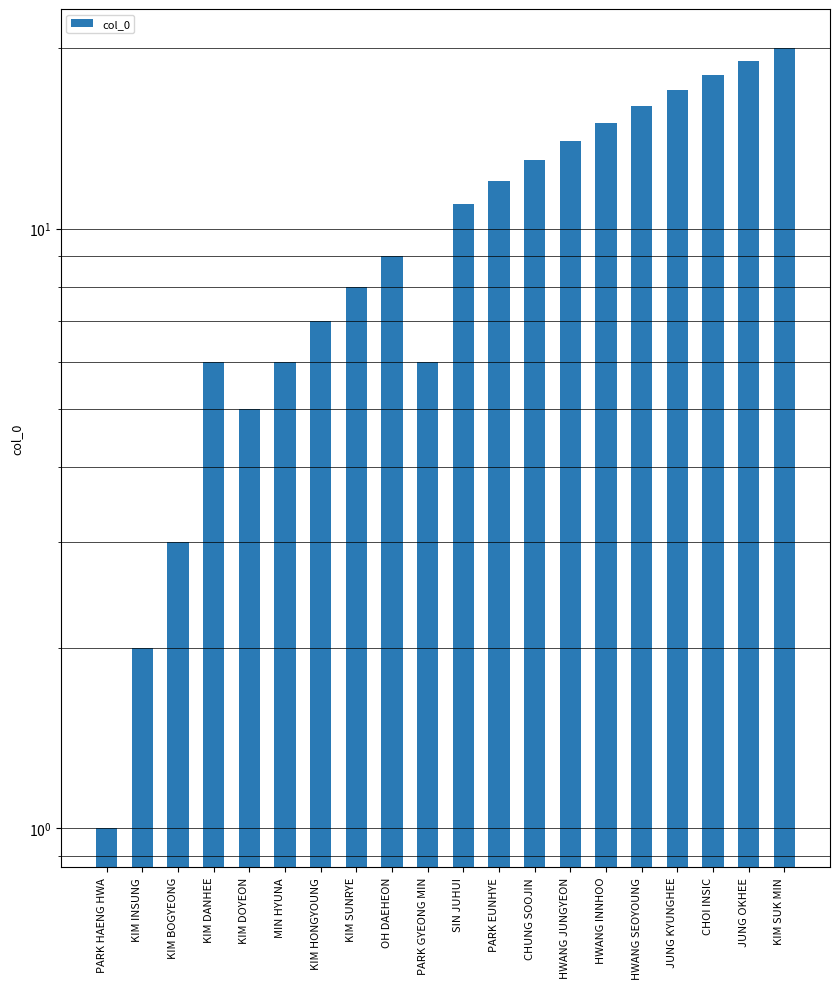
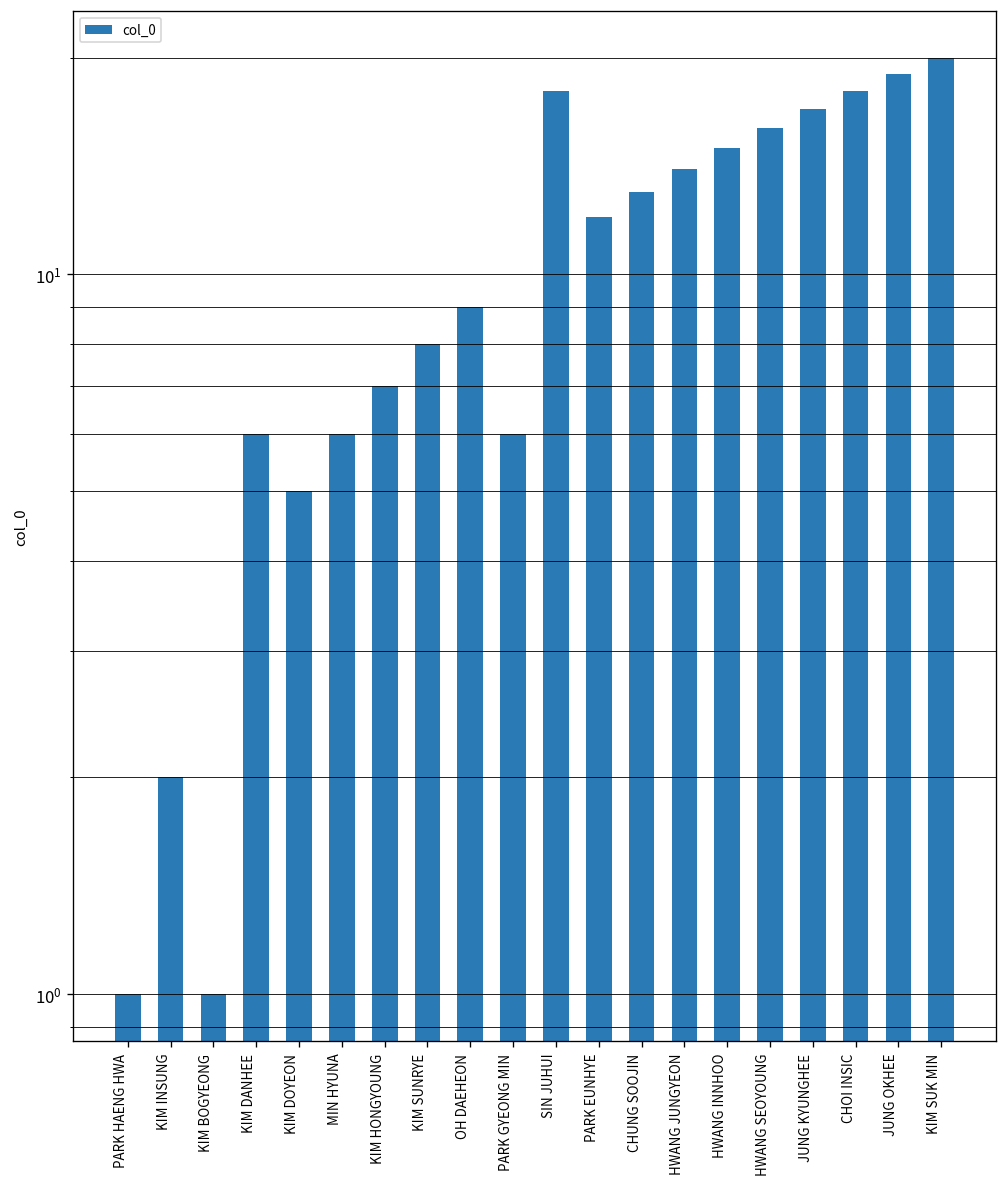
  {
    "PARK HAENG HWA": 1,
    "KIM INSUNG": 2,
-   "KIM BOGYEONG": 3,
+   "KIM BOGYEONG": 1,
    "KIM DANHEE": 6,
    "KIM DOYEON": 5,
    "MIN HYUNA": 6,
    "KIM HONGYOUNG": 7,
    "KIM SUNRYE": 8,
    "OH DAEHEON": 9,
    "PARK GYEONG MIN": 6,
-   "SIN JUHUI": 11,
+   "SIN JUHUI": 18,
    "PARK EUNHYE": 12,
    "CHUNG SOOJIN": 13,
    "HWANG JUNGYEON": 14,
    "HWANG INNHOO": 15,
    "HWANG SEOYOUNG": 16,
    "JUNG KYUNGHEE": 17,
    "CHOI INSIC": 18,
    "JUNG OKHEE": 19,
    "KIM SUK MIN": 20
  }
